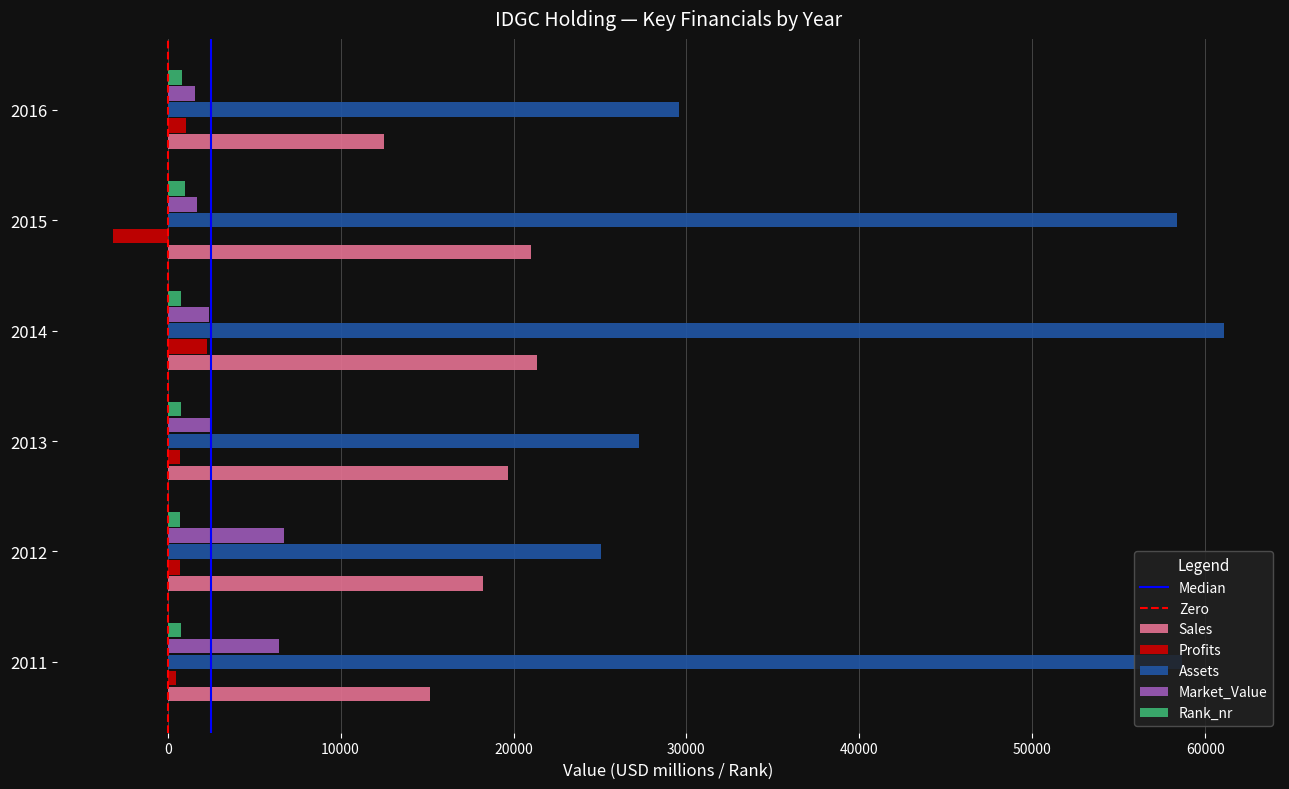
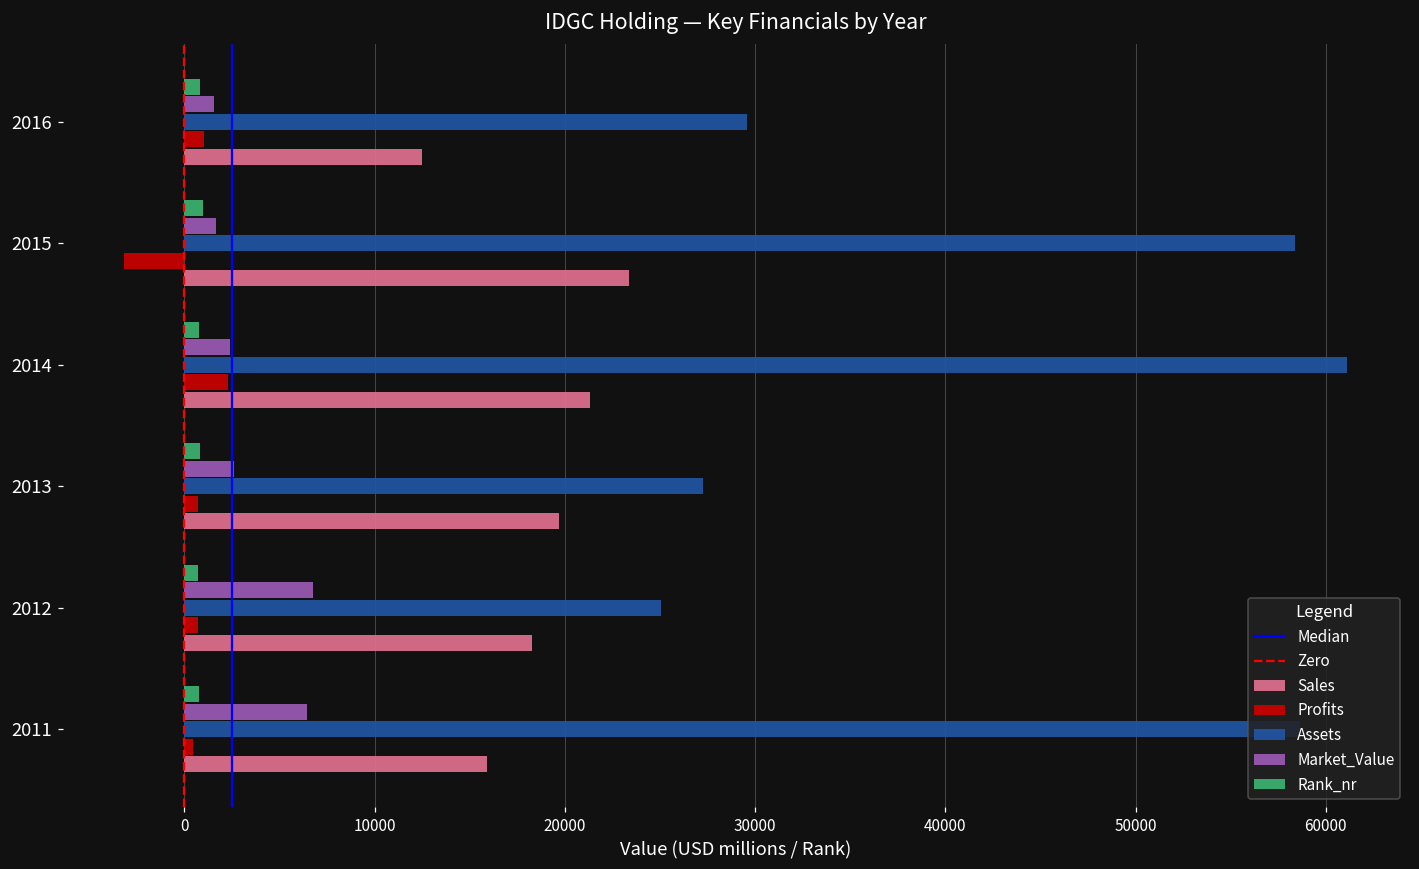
  {
    "Sales": {
      "2016": 12500,
-     "2015": 21000,
+     "2015": 23400,
      "2014": 21300,
      "2013": 19700,
      "2012": 18300,
-     "2011": 15100
+     "2011": 15900
    },
    "Profits": {
      "2016": 1000,
      "2015": -3200,
      "2014": 2300,
      "2013": 700,
      "2012": 700,
      "2011": 500
    },
    "Assets": {
      "2016": 29600,
      "2015": 58400,
      "2014": 61100,
      "2013": 27300,
      "2012": 25100
    },
    "Market_Value": {
      "2016": 1600,
      "2015": 1700,
      "2014": 2400,
      "2013": 2600,
      "2012": 6700,
      "2011": 6400
    },
    "Rank_nr": {
      "2016": 800,
      "2015": 1000,
      "2014": 800,
      "2013": 800,
      "2012": 700,
      "2011": 700
    }
  }
